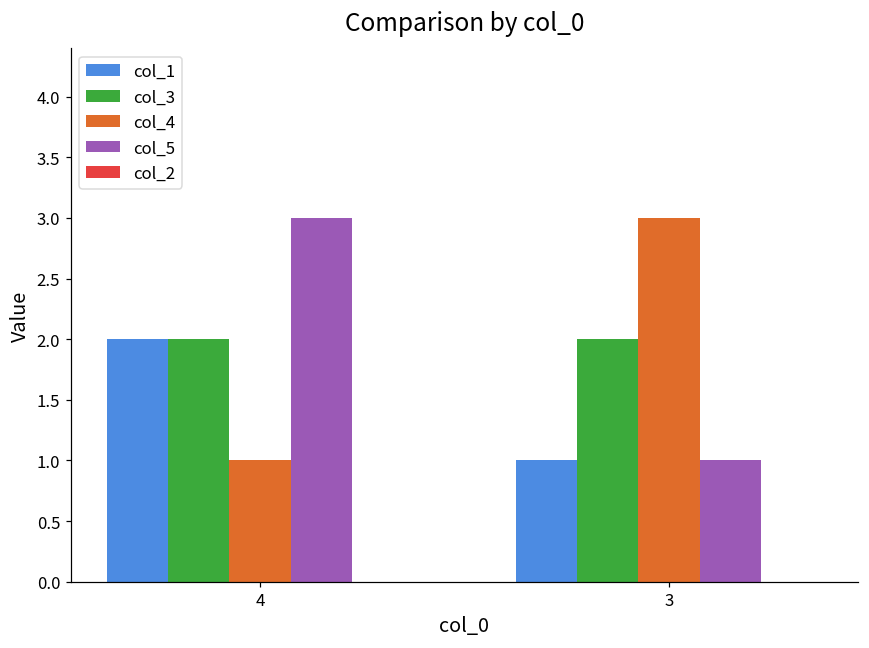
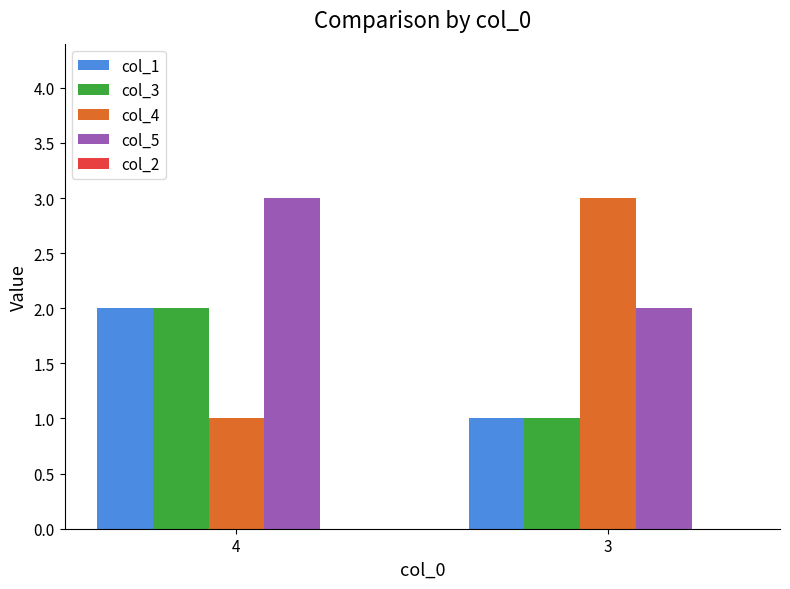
  {
    "col_1": {
      "4": 2,
      "3": 1
    },
    "col_3": {
      "4": 2,
-     "3": 2
+     "3": 1
    },
    "col_5": {
      "4": 3,
-     "3": 1
+     "3": 2
    }
  }
